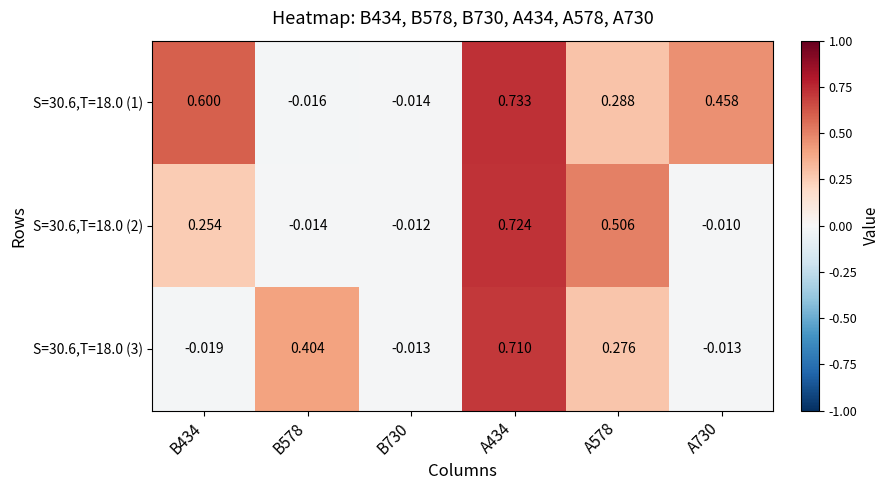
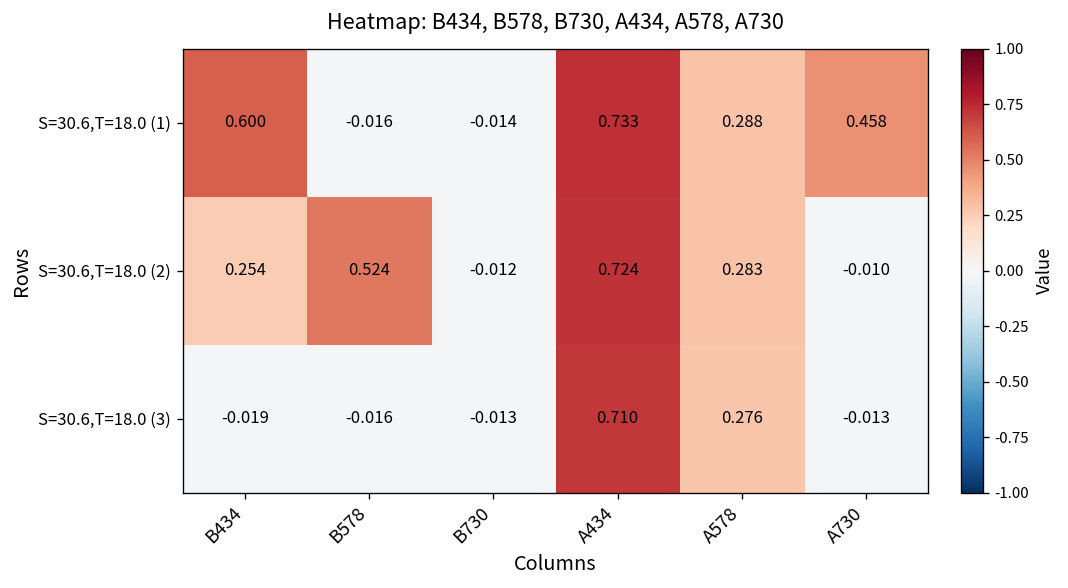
  {
    "S=30.6,T=18.0 (1)": {
      "B434": 0.600,
      "B578": -0.016,
      "B730": -0.014,
      "A434": 0.733,
      "A578": 0.288,
      "A730": 0.458
    },
    "S=30.6,T=18.0 (2)": {
      "B434": 0.254,
-     "B578": -0.014,
+     "B578": 0.524,
      "B730": -0.012,
      "A434": 0.724,
-     "A578": 0.506,
+     "A578": 0.283,
      "A730": -0.010
    },
    "S=30.6,T=18.0 (3)": {
      "B434": -0.019,
-     "B578": 0.404,
+     "B578": -0.016,
      "B730": -0.013,
      "A434": 0.710,
      "A578": 0.276,
      "A730": -0.013
    }
  }
